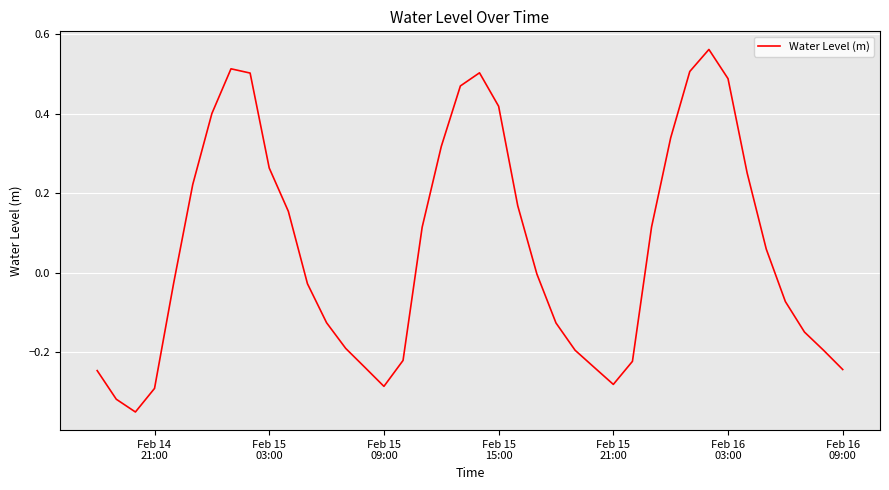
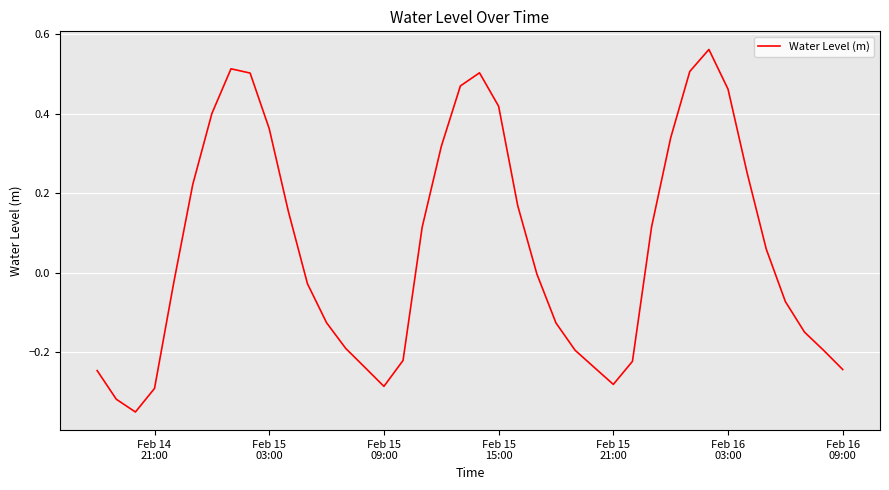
  {
    "Feb 14 21:00": -0.29,
-   "Feb 15 03:00": 0.26,
+   "Feb 15 03:00": 0.36,
    "Feb 15 09:00": -0.29,
    "Feb 15 15:00": 0.42,
    "Feb 15 21:00": -0.28,
-   "Feb 16 03:00": 0.49,
+   "Feb 16 03:00": 0.46,
    "Feb 16 09:00": -0.24
  }
